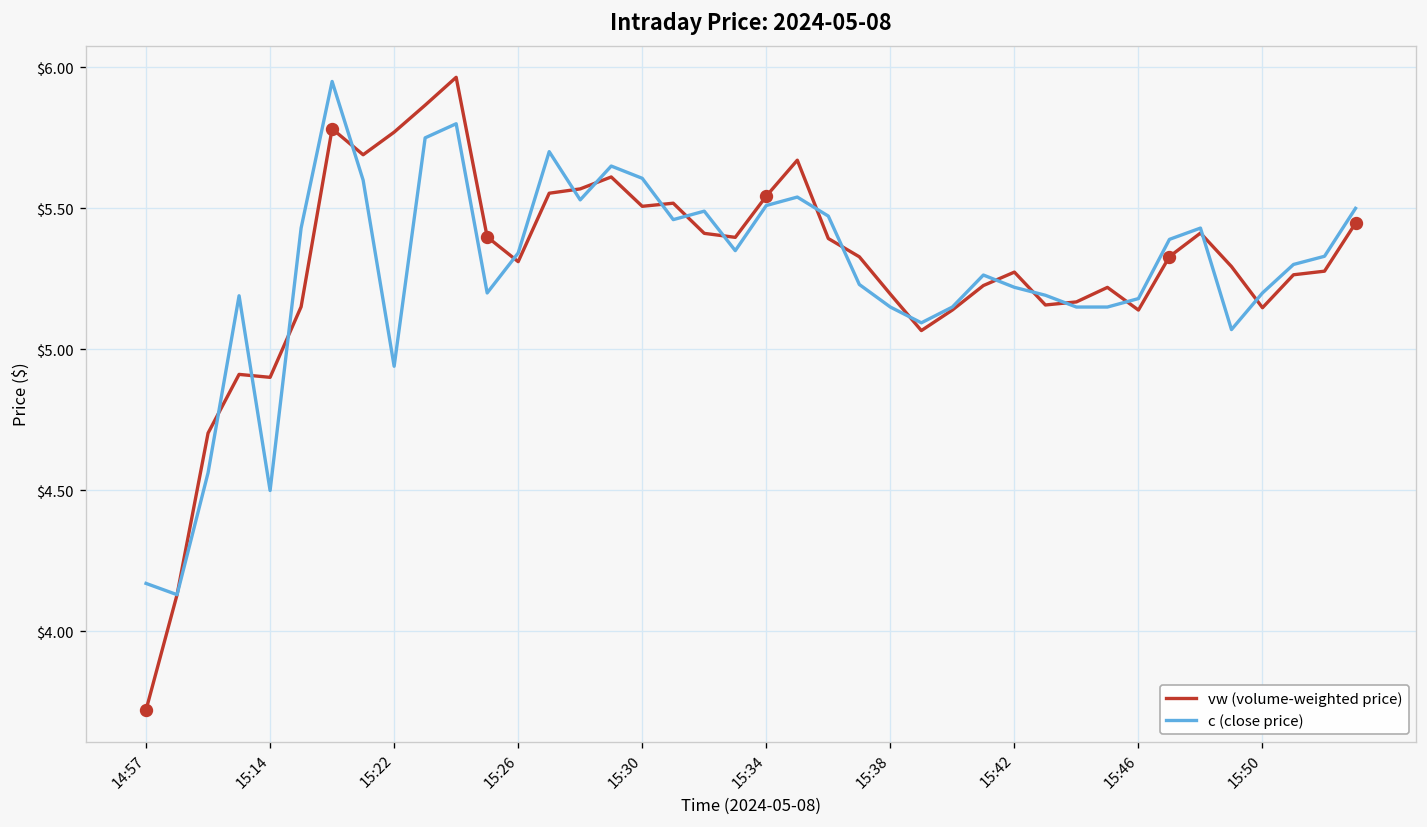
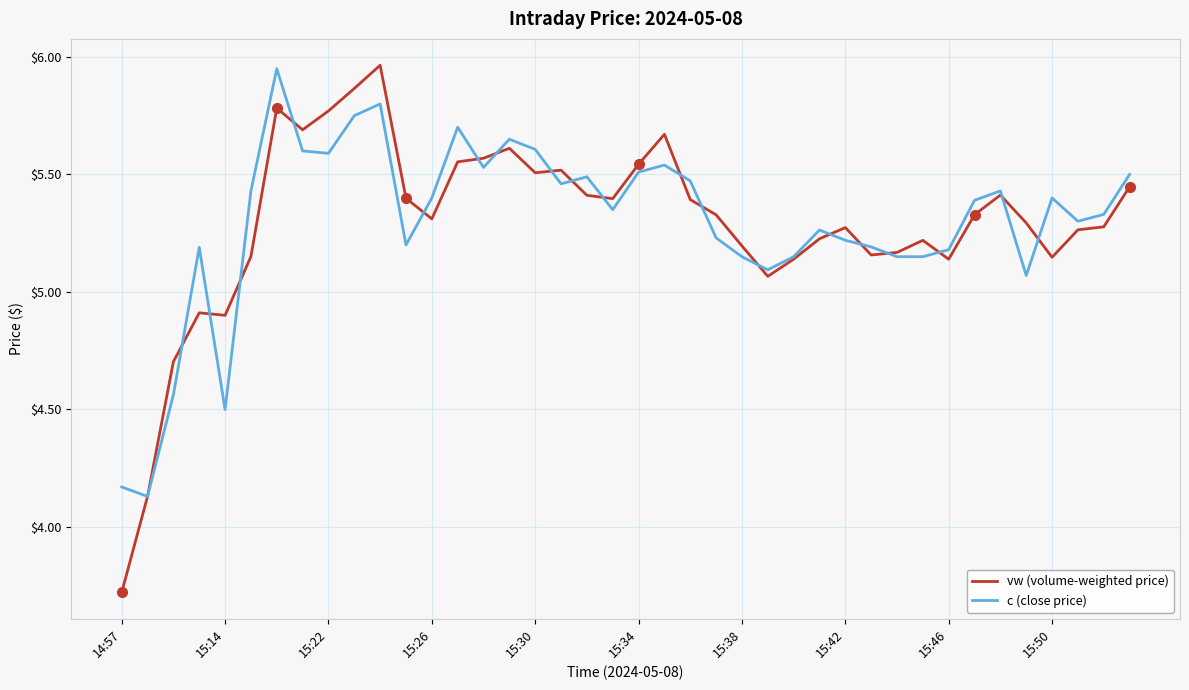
  {
    "c (close price)": {
      "14:57": "$4.17",
      "15:14": "$4.50",
-     "15:22": "$4.94",
-     "15:26": "$5.34",
+     "15:22": "$5.59",
+     "15:26": "$5.40",
      "15:30": "$5.61",
      "15:34": "$5.51",
      "15:38": "$5.15",
      "15:42": "$5.22",
      "15:46": "$5.18",
-     "15:50": "$5.2"
+     "15:50": "$5.4"
    }
  }
